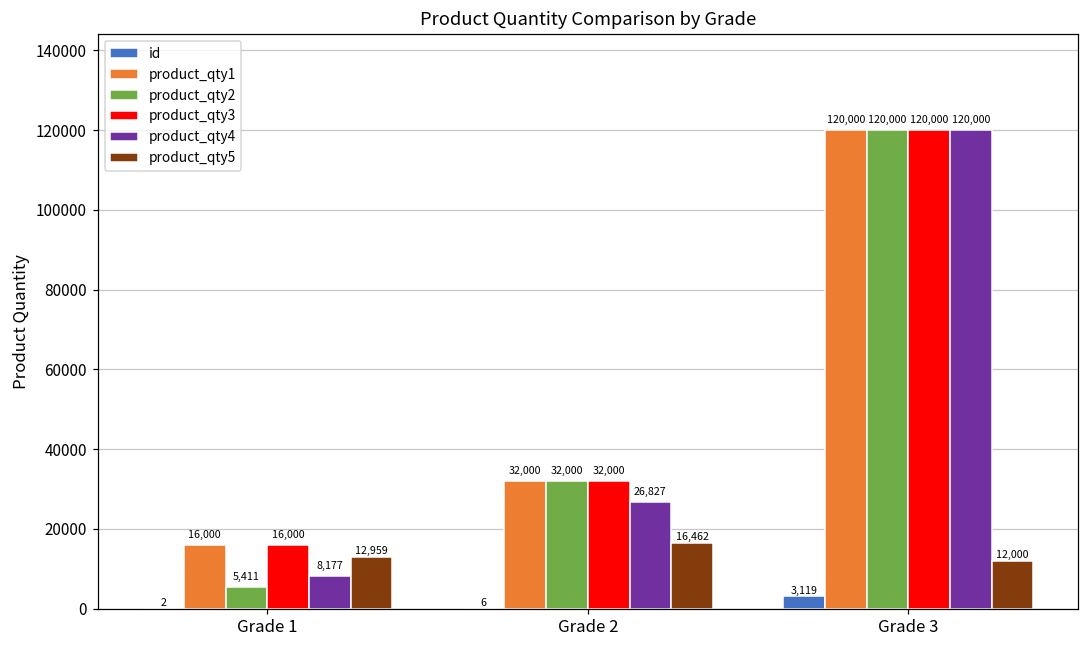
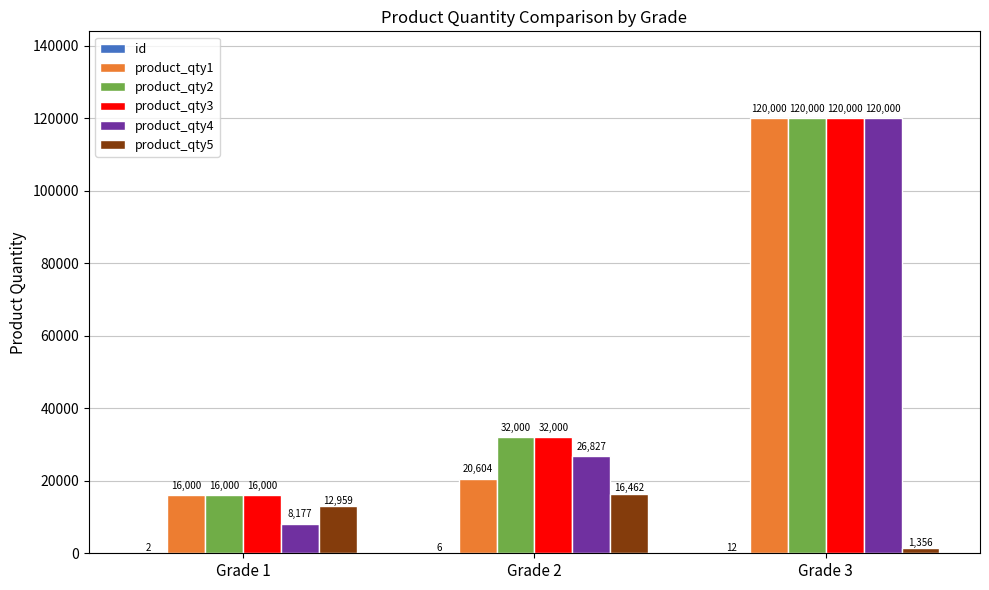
  {
    "id": {
      "Grade 1": "2",
      "Grade 2": "6",
-     "Grade 3": "3,119"
+     "Grade 3": "12"
    },
    "product_qty1": {
      "Grade 1": "16,000",
-     "Grade 2": "32,000",
+     "Grade 2": "20,604",
      "Grade 3": "120,000"
    },
    "product_qty2": {
-     "Grade 1": "5,411",
+     "Grade 1": "16,000",
      "Grade 2": "32,000",
      "Grade 3": "120,000"
    },
    "product_qty3": {
      "Grade 1": "16,000",
      "Grade 2": "32,000",
      "Grade 3": "120,000"
    },
    "product_qty4": {
      "Grade 1": "8,177",
      "Grade 2": "26,827",
      "Grade 3": "120,000"
    },
    "product_qty5": {
      "Grade 1": "12,959",
      "Grade 2": "16,462",
-     "Grade 3": "12,000"
+     "Grade 3": "1,356"
    }
  }
